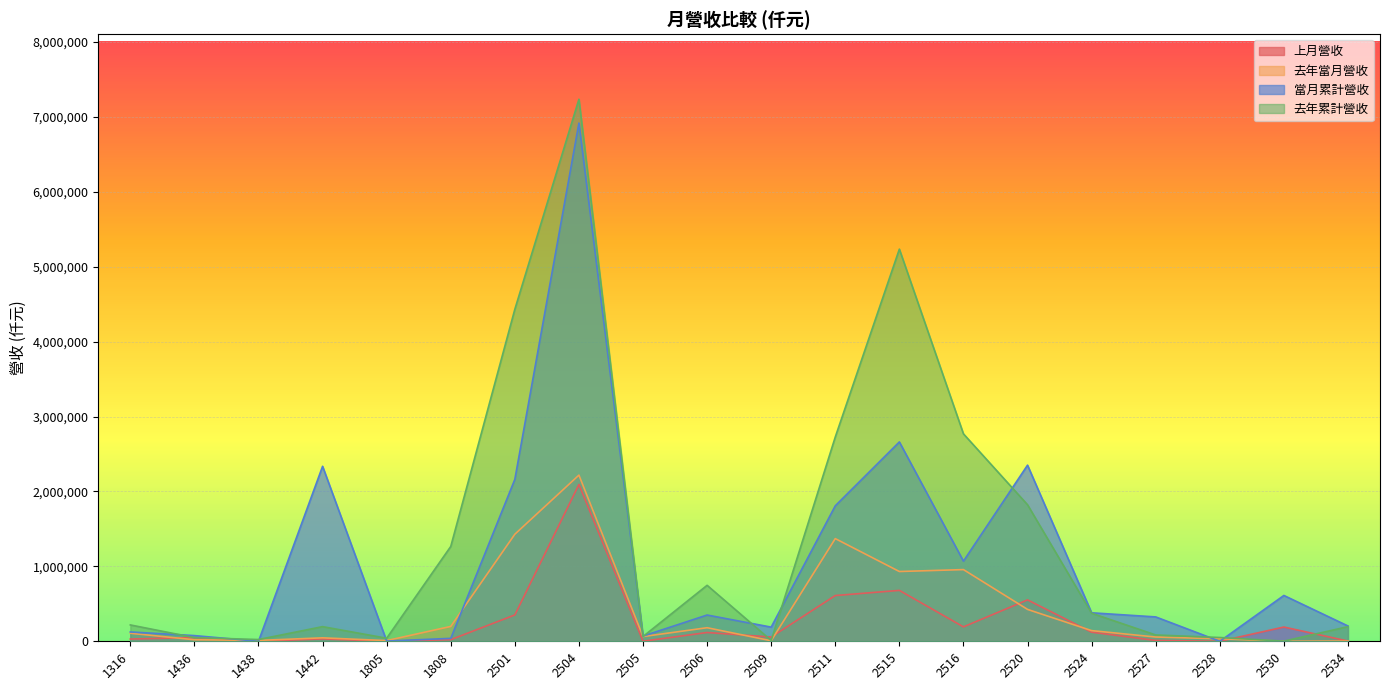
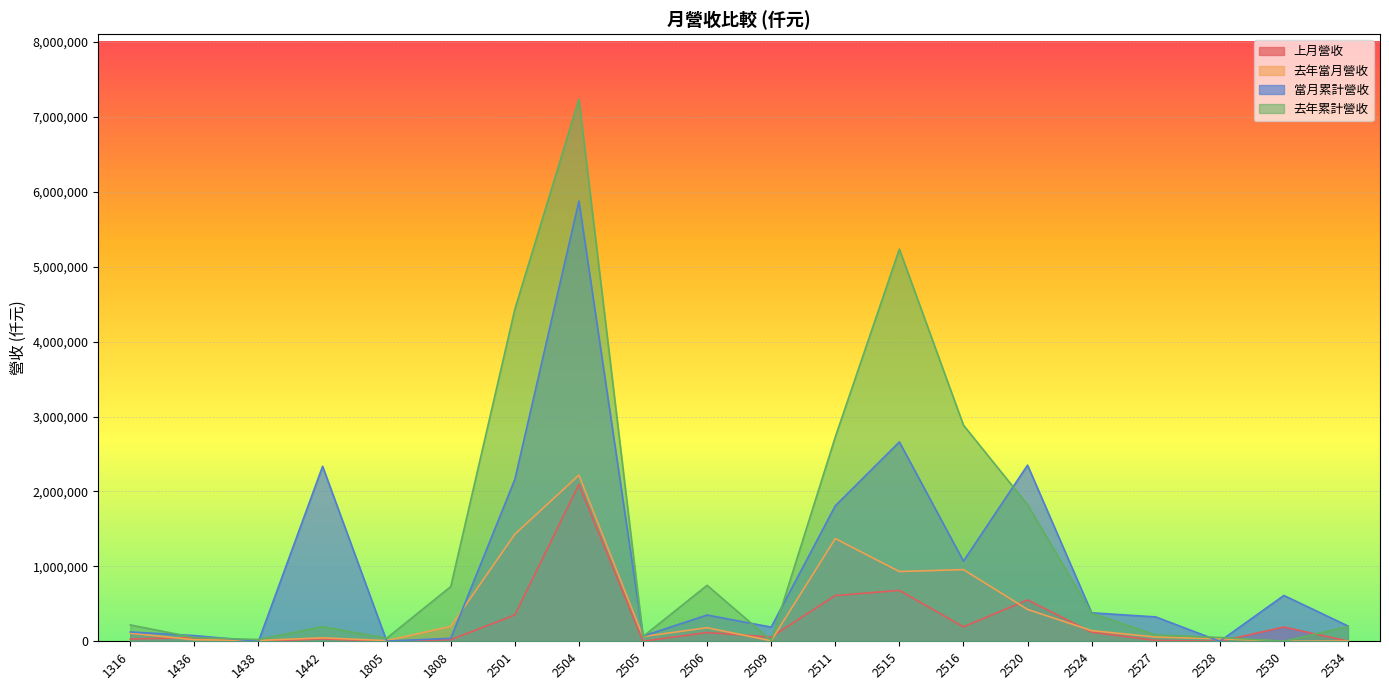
  {
    "當月累計營收": {
      "1442": "2,300,000",
      "2501": "2,200,000",
-     "2504": "6,900,000",
+     "2504": "5,900,000",
      "2506": "400,000",
      "2509": "200,000",
      "2511": "1,800,000",
      "2515": "2,700,000",
      "2516": "1,100,000",
      "2520": "2,400,000",
      "2527": "300,000",
      "2530": "600,000"
    },
    "去年累計營收": {
      "1316": "200,000",
      "1442": "200,000",
-     "1808": "1,300,000",
+     "1808": "700,000",
      "2501": "4,400,000",
      "2504": "7,200,000",
      "2506": "700,000",
      "2511": "2,700,000",
      "2515": "5,200,000",
-     "2516": "2,800,000",
+     "2516": "2,900,000",
      "2520": "1,800,000"
    }
  }
